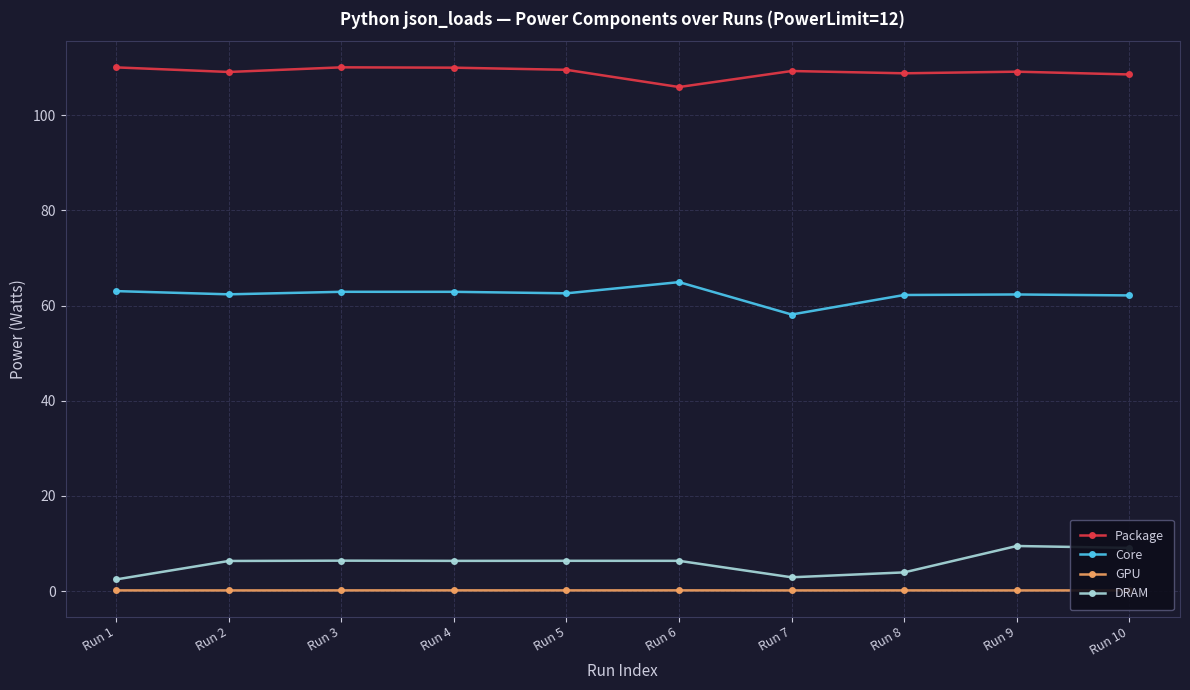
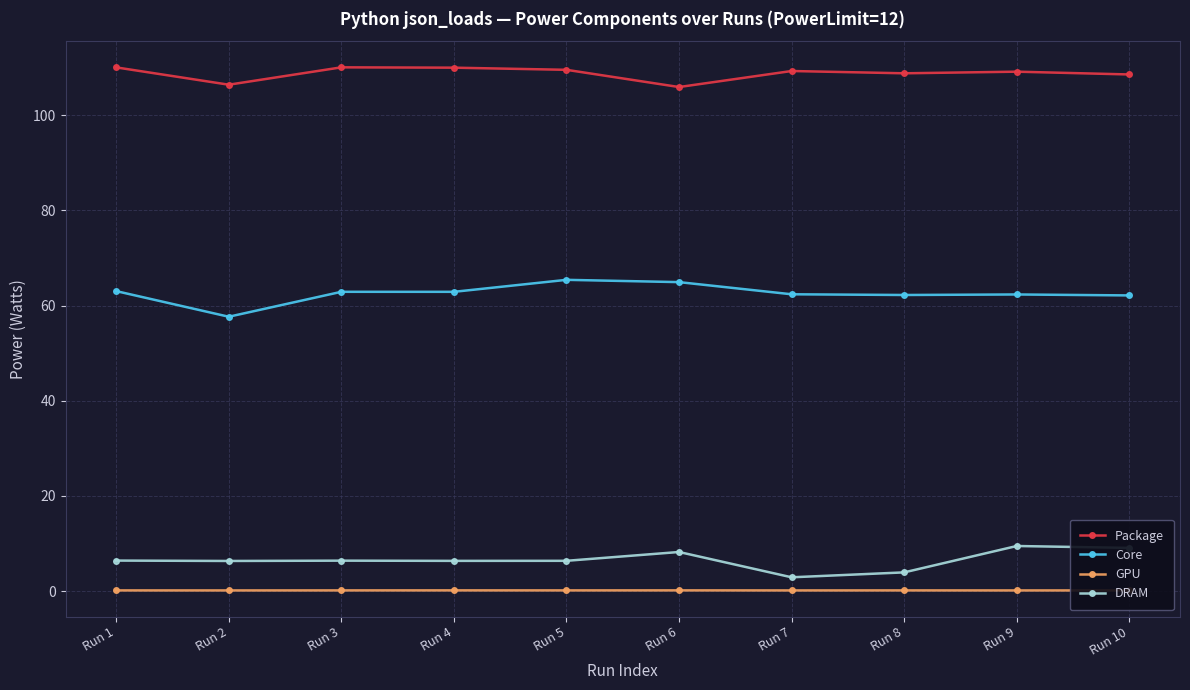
  {
    "Package": {
      "Run 1": 110,
-     "Run 2": 109,
+     "Run 2": 106,
      "Run 3": 110,
      "Run 4": 110,
      "Run 5": 110,
      "Run 6": 106,
      "Run 7": 109,
      "Run 8": 109,
      "Run 9": 109,
      "Run 10": 109
    },
    "Core": {
      "Run 1": 63,
-     "Run 2": 62,
+     "Run 2": 58,
      "Run 3": 63,
      "Run 4": 63,
-     "Run 5": 63,
+     "Run 5": 65,
      "Run 6": 65,
-     "Run 7": 58,
+     "Run 7": 62,
      "Run 8": 62,
      "Run 9": 62,
      "Run 10": 62
    },
    "GPU": {
      "Run 1": 0,
      "Run 2": 0,
      "Run 3": 0,
      "Run 4": 0,
      "Run 5": 0,
      "Run 6": 0,
      "Run 7": 0,
      "Run 8": 0,
      "Run 9": 0
    },
    "DRAM": {
-     "Run 1": 2,
+     "Run 1": 6,
      "Run 2": 6,
      "Run 3": 6,
      "Run 4": 6,
      "Run 5": 6,
-     "Run 6": 6,
+     "Run 6": 8,
      "Run 7": 3,
      "Run 8": 4,
      "Run 9": 9
    }
  }
